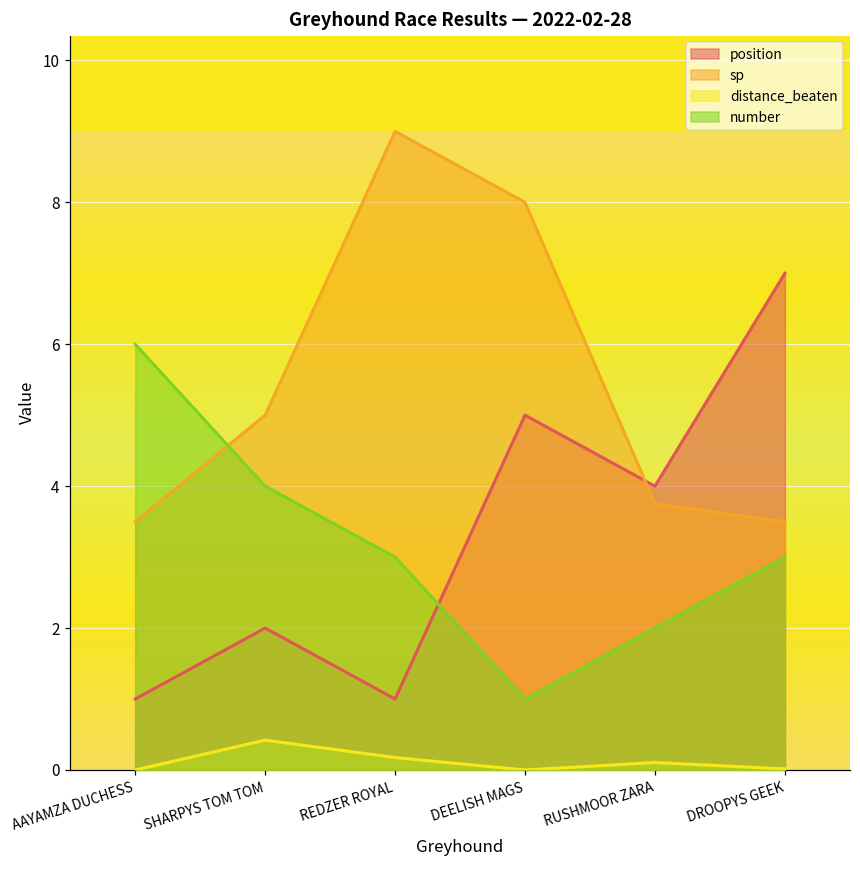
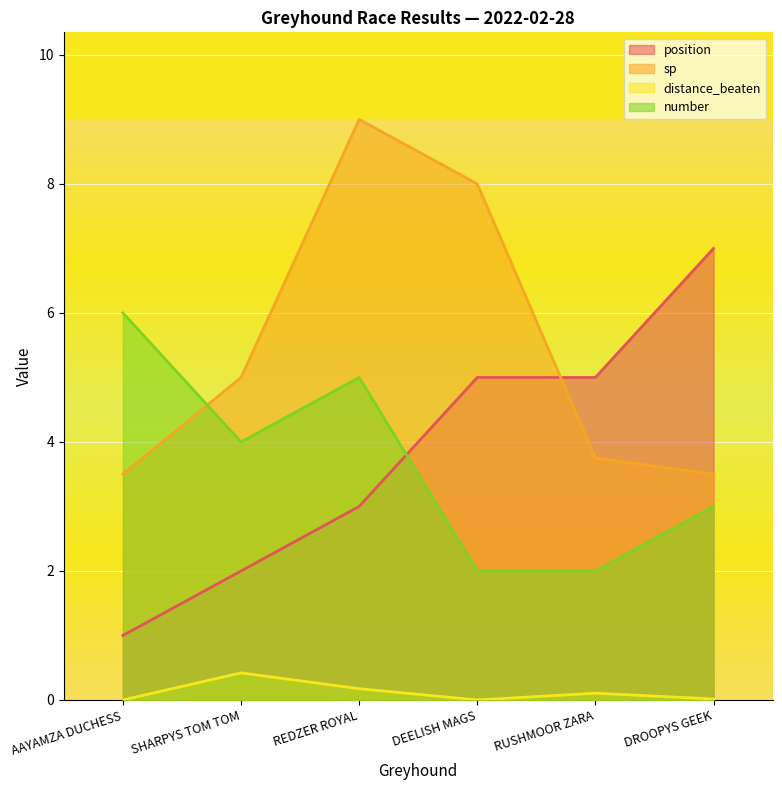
  {
    "position": {
      "AAYAMZA DUCHESS": 1,
      "SHARPYS TOM TOM": 2,
-     "REDZER ROYAL": 1,
+     "REDZER ROYAL": 3,
      "DEELISH MAGS": 5,
-     "RUSHMOOR ZARA": 4,
+     "RUSHMOOR ZARA": 5,
      "DROOPYS GEEK": 7
    },
    "number": {
      "AAYAMZA DUCHESS": 6,
      "SHARPYS TOM TOM": 4,
-     "REDZER ROYAL": 3,
-     "DEELISH MAGS": 1,
+     "REDZER ROYAL": 5,
+     "DEELISH MAGS": 2,
      "RUSHMOOR ZARA": 2,
      "DROOPYS GEEK": 3
    }
  }
